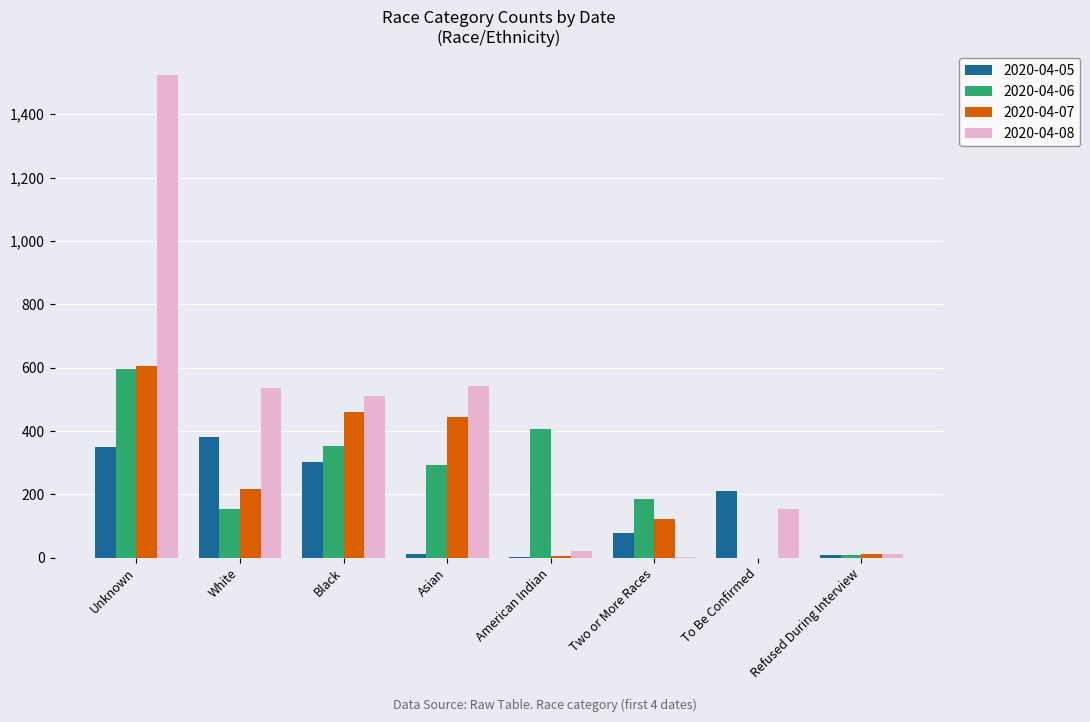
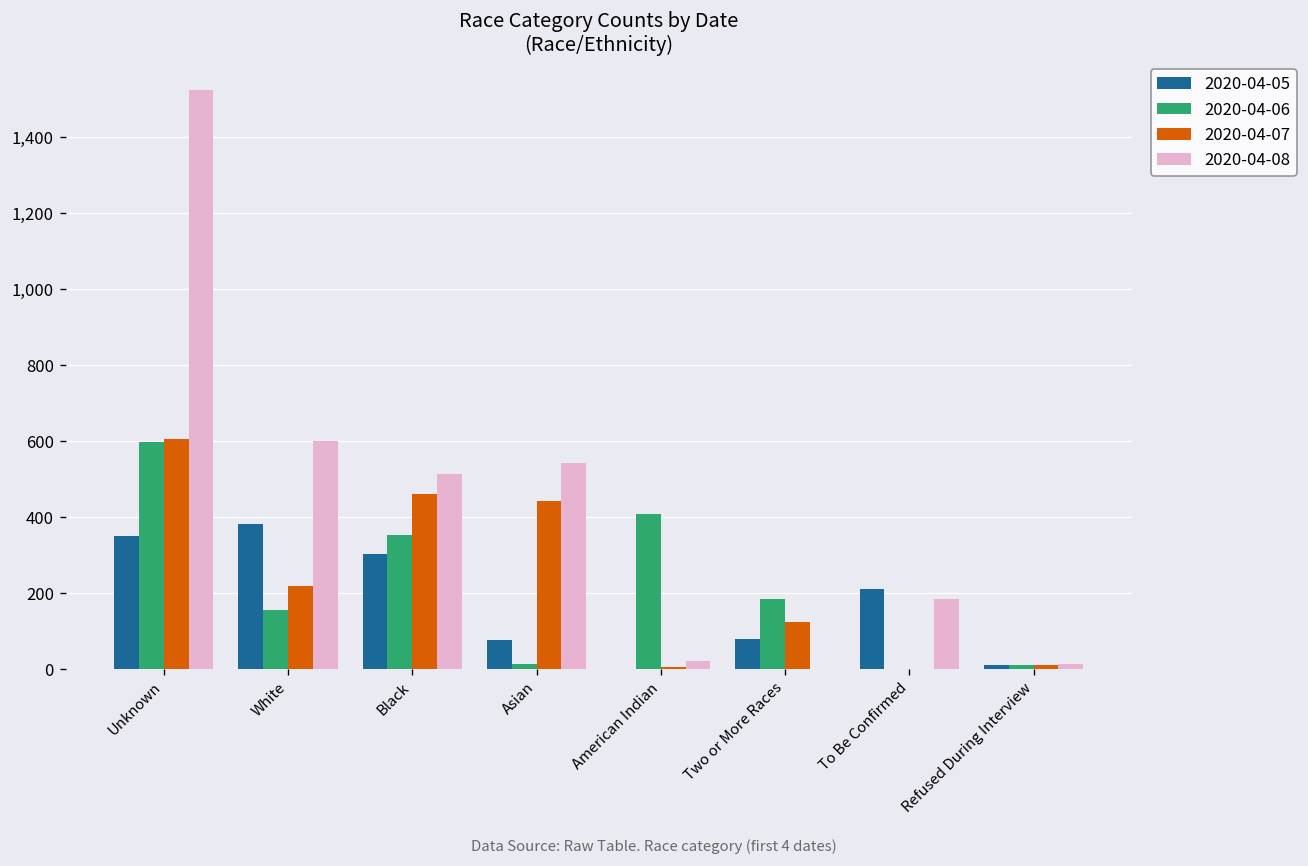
  {
    "2020-04-05": {
      "Unknown": "350",
      "White": "380",
      "Black": "300",
-     "Asian": "10",
+     "Asian": "80",
      "Two or More Races": "80",
      "To Be Confirmed": "210",
      "Refused During Interview": "10"
    },
    "2020-04-06": {
      "Unknown": "600",
      "White": "150",
      "Black": "350",
-     "Asian": "290",
+     "Asian": "10",
      "American Indian": "410",
      "Two or More Races": "190",
      "To Be Confirmed": "0",
      "Refused During Interview": "10"
    },
    "2020-04-07": {
      "Unknown": "600",
      "White": "220",
      "Black": "460",
      "Asian": "440",
      "Two or More Races": "120",
      "To Be Confirmed": "0",
      "Refused During Interview": "10"
    },
    "2020-04-08": {
      "Unknown": "1,520",
-     "White": "540",
+     "White": "600",
      "Black": "510",
      "Asian": "540",
      "American Indian": "20",
-     "To Be Confirmed": "150",
+     "To Be Confirmed": "180",
      "Refused During Interview": "10"
    }
  }
